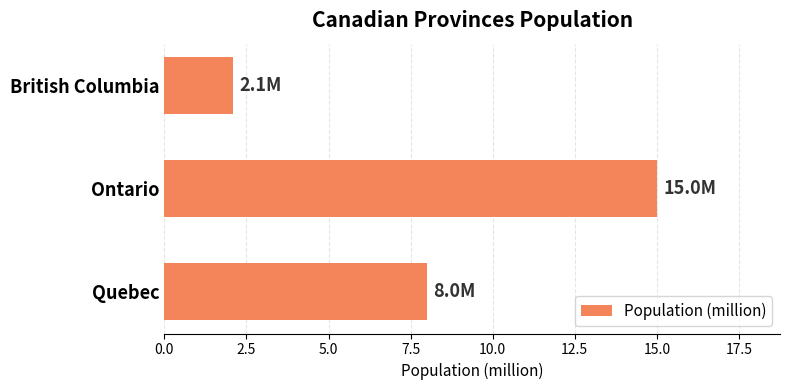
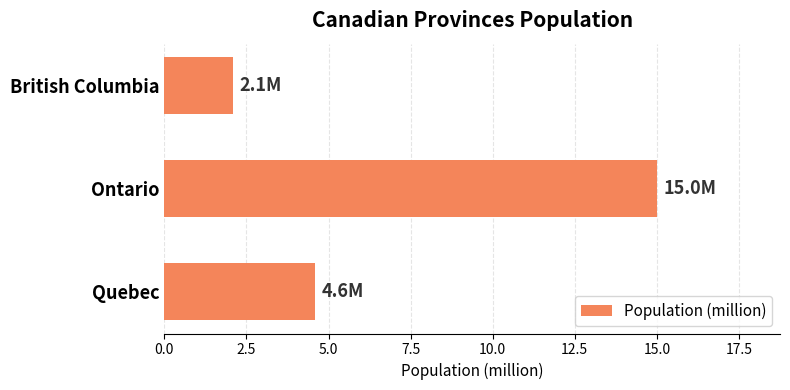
  {
    "British Columbia": "2.1M",
    "Ontario": "15.0M",
-   "Quebec": "8.0M"
+   "Quebec": "4.6M"
  }
